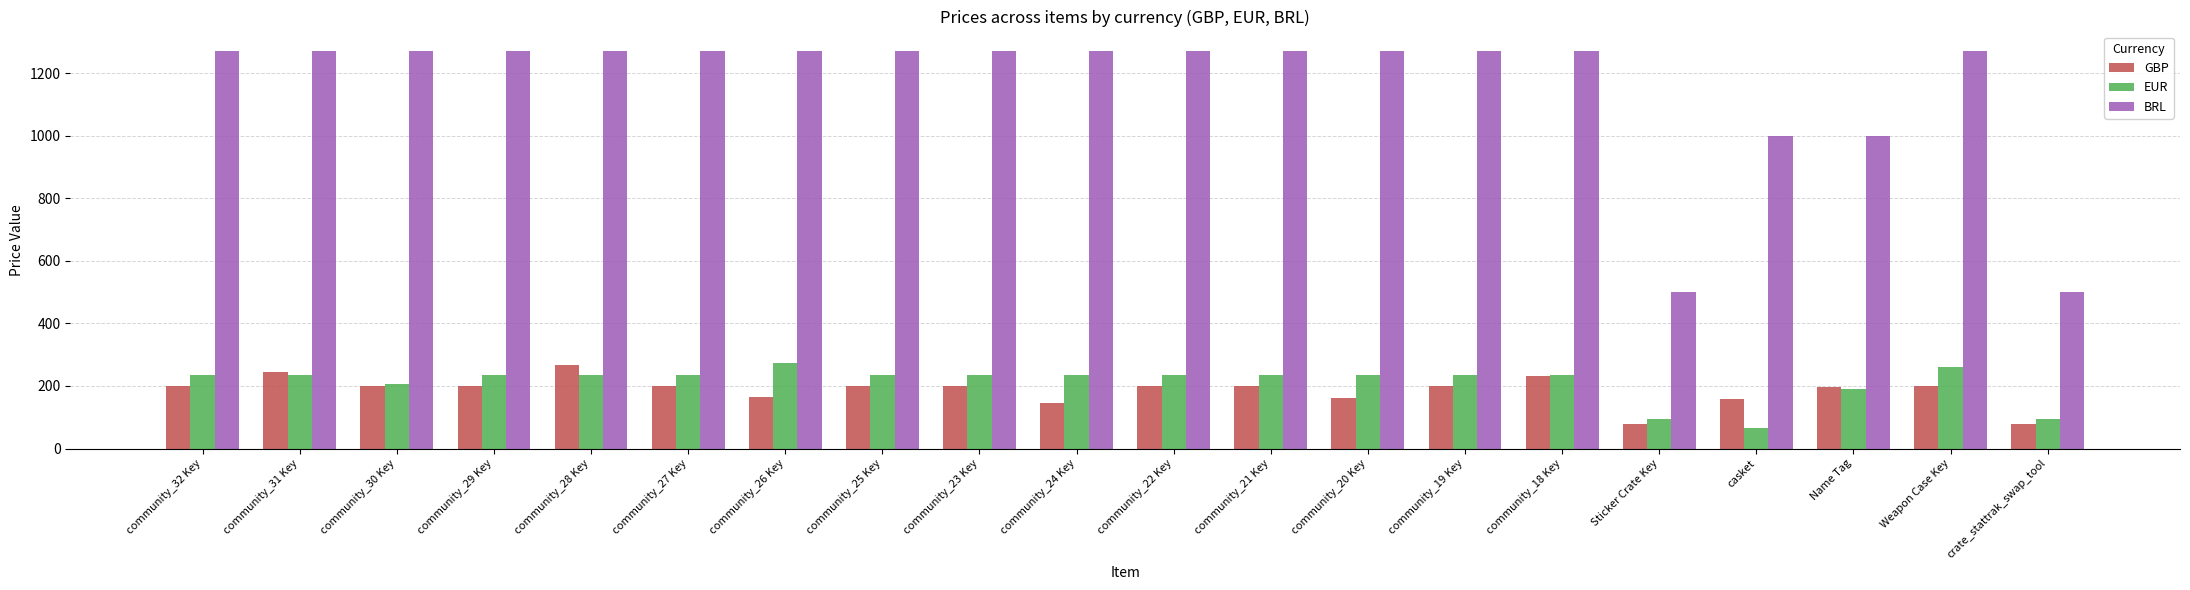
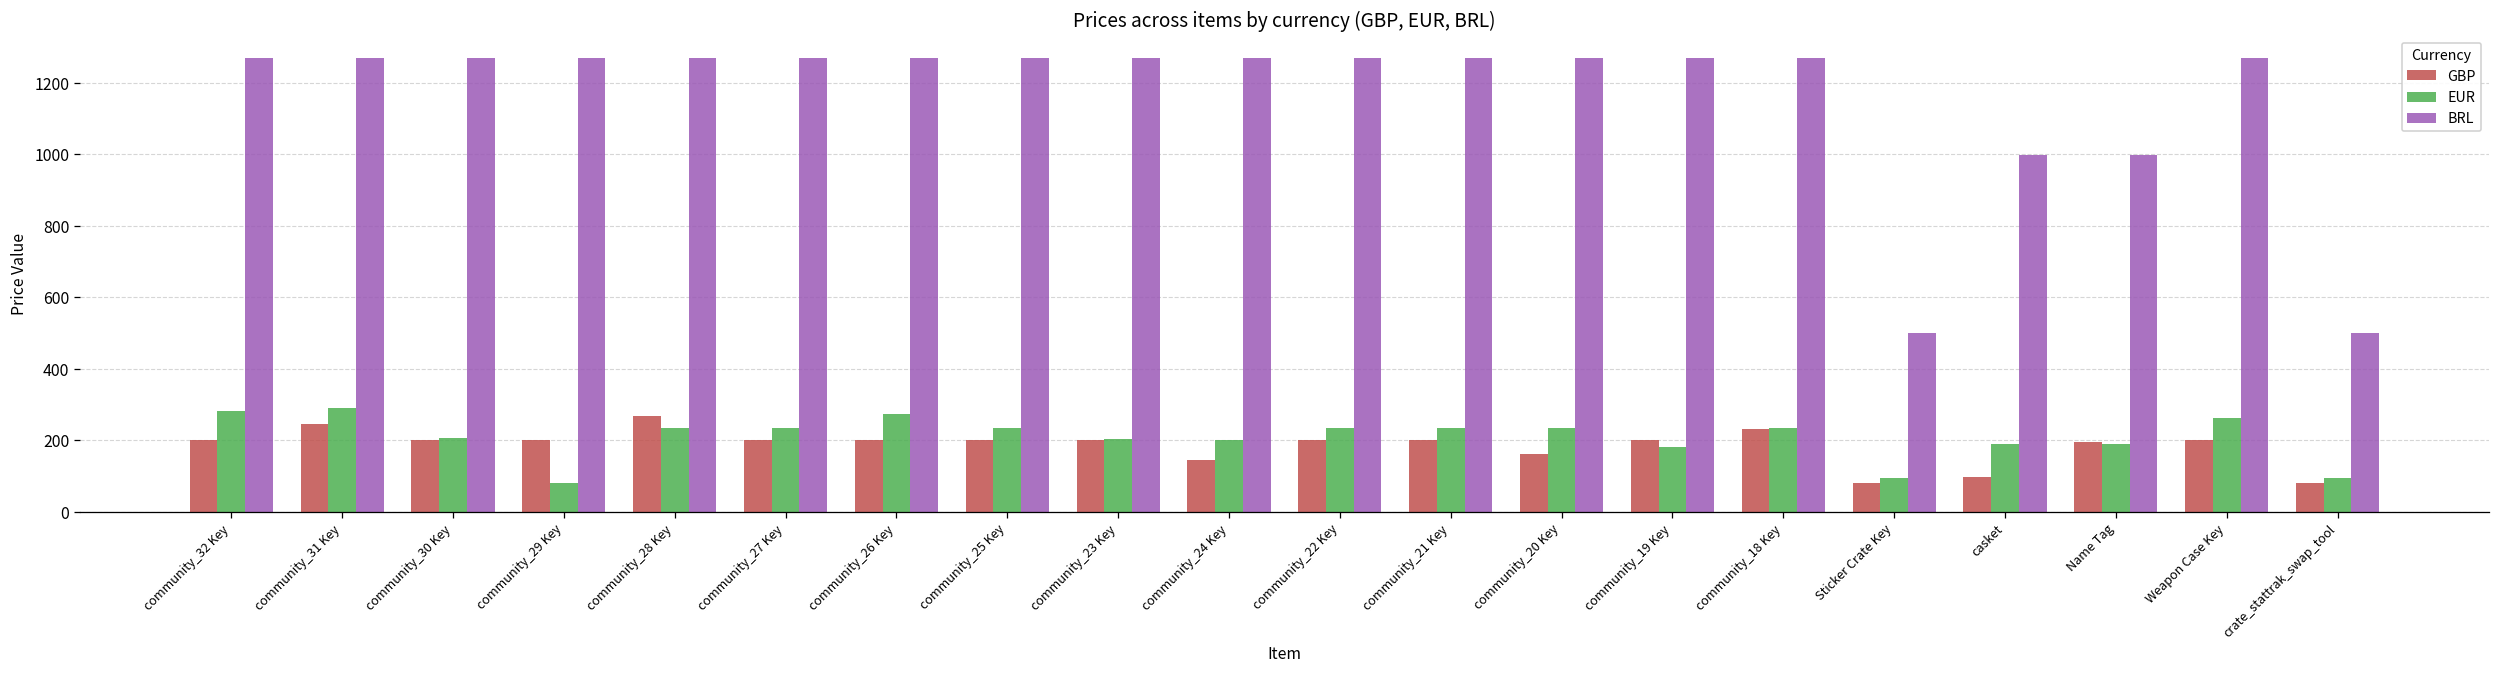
  {
    "GBP": {
      "community_32 Key": 200,
      "community_31 Key": 250,
      "community_30 Key": 200,
      "community_29 Key": 200,
      "community_28 Key": 270,
      "community_27 Key": 200,
-     "community_26 Key": 160,
+     "community_26 Key": 200,
      "community_25 Key": 200,
      "community_23 Key": 200,
      "community_24 Key": 140,
      "community_22 Key": 200,
      "community_21 Key": 200,
      "community_20 Key": 160,
      "community_19 Key": 200,
      "community_18 Key": 230,
      "Sticker Crate Key": 80,
-     "casket": 160,
+     "casket": 100,
      "Name Tag": 200,
      "Weapon Case Key": 200,
      "crate_stattrak_swap_tool": 80
    },
    "EUR": {
-     "community_32 Key": 240,
-     "community_31 Key": 240,
+     "community_32 Key": 280,
+     "community_31 Key": 290,
      "community_30 Key": 210,
-     "community_29 Key": 240,
+     "community_29 Key": 80,
      "community_28 Key": 240,
      "community_27 Key": 240,
      "community_26 Key": 270,
      "community_25 Key": 240,
-     "community_23 Key": 240,
-     "community_24 Key": 240,
+     "community_23 Key": 200,
+     "community_24 Key": 200,
      "community_22 Key": 240,
      "community_21 Key": 240,
      "community_20 Key": 240,
-     "community_19 Key": 240,
+     "community_19 Key": 180,
      "community_18 Key": 240,
      "Sticker Crate Key": 100,
-     "casket": 70,
+     "casket": 190,
      "Name Tag": 190,
      "Weapon Case Key": 260,
      "crate_stattrak_swap_tool": 100
    },
    "BRL": {
      "community_32 Key": 1270,
      "community_31 Key": 1270,
      "community_30 Key": 1270,
      "community_29 Key": 1270,
      "community_28 Key": 1270,
      "community_27 Key": 1270,
      "community_26 Key": 1270,
      "community_25 Key": 1270,
      "community_23 Key": 1270,
      "community_24 Key": 1270,
      "community_22 Key": 1270,
      "community_21 Key": 1270,
      "community_20 Key": 1270,
      "community_19 Key": 1270,
      "community_18 Key": 1270,
      "Sticker Crate Key": 500,
      "casket": 1000,
      "Name Tag": 1000,
      "Weapon Case Key": 1270,
      "crate_stattrak_swap_tool": 500
    }
  }
